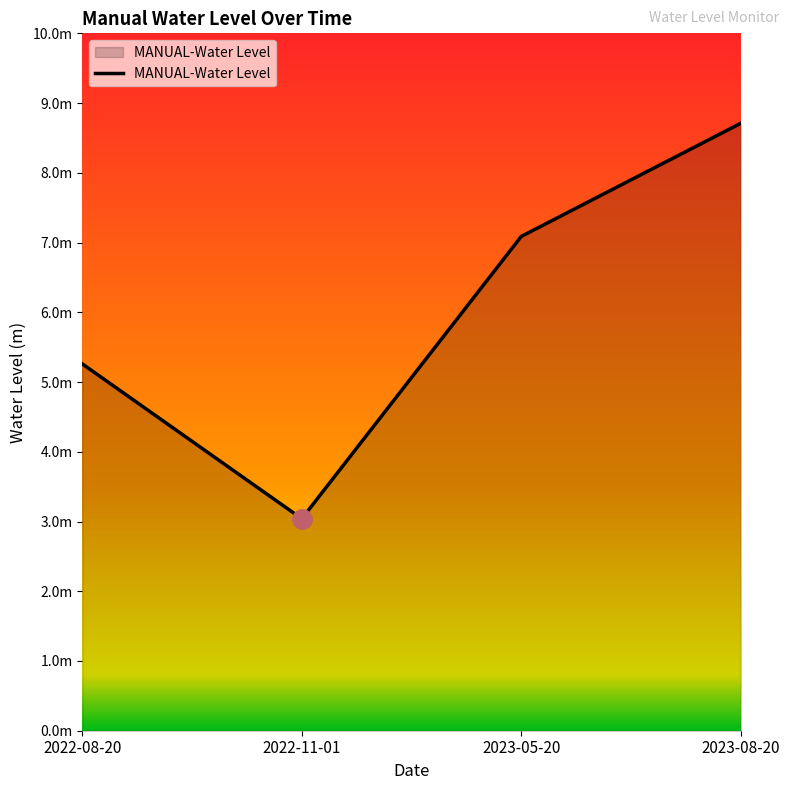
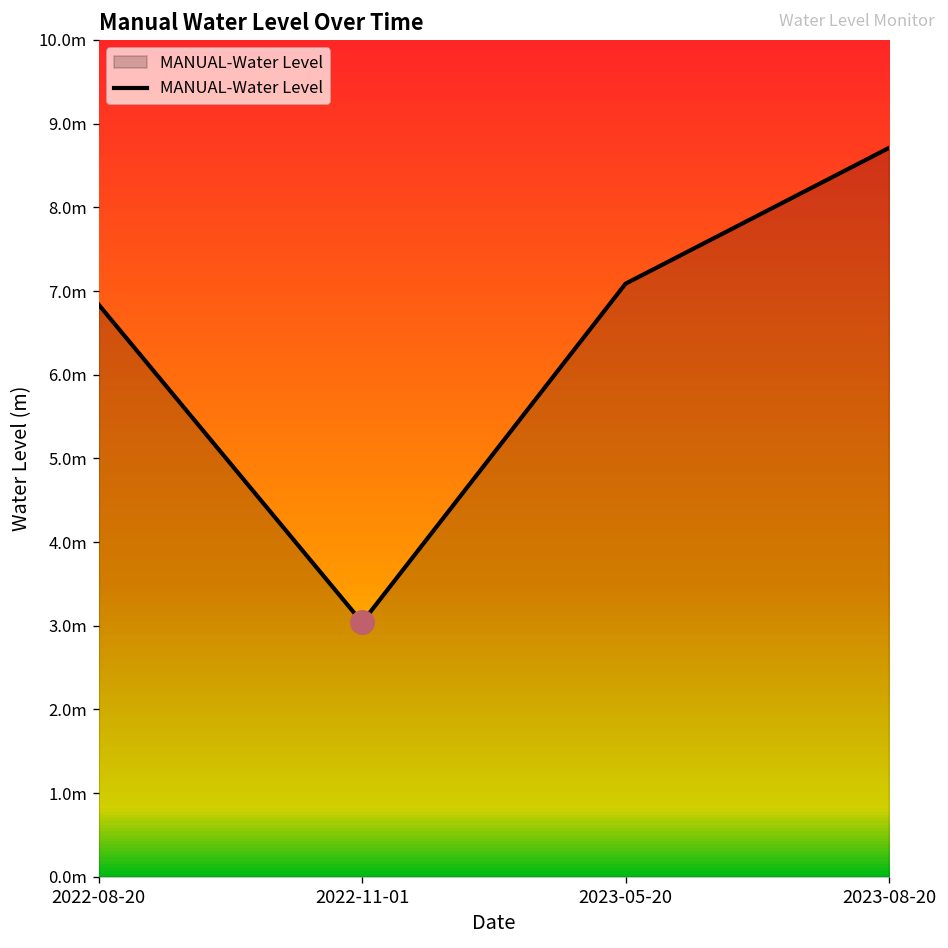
  {
    "MANUAL-Water Level": {
-     "2022-08-20": "5.3m",
+     "2022-08-20": "6.8m",
      "2023-05-20": "7.1m",
      "2023-08-20": "8.7m"
    }
  }
